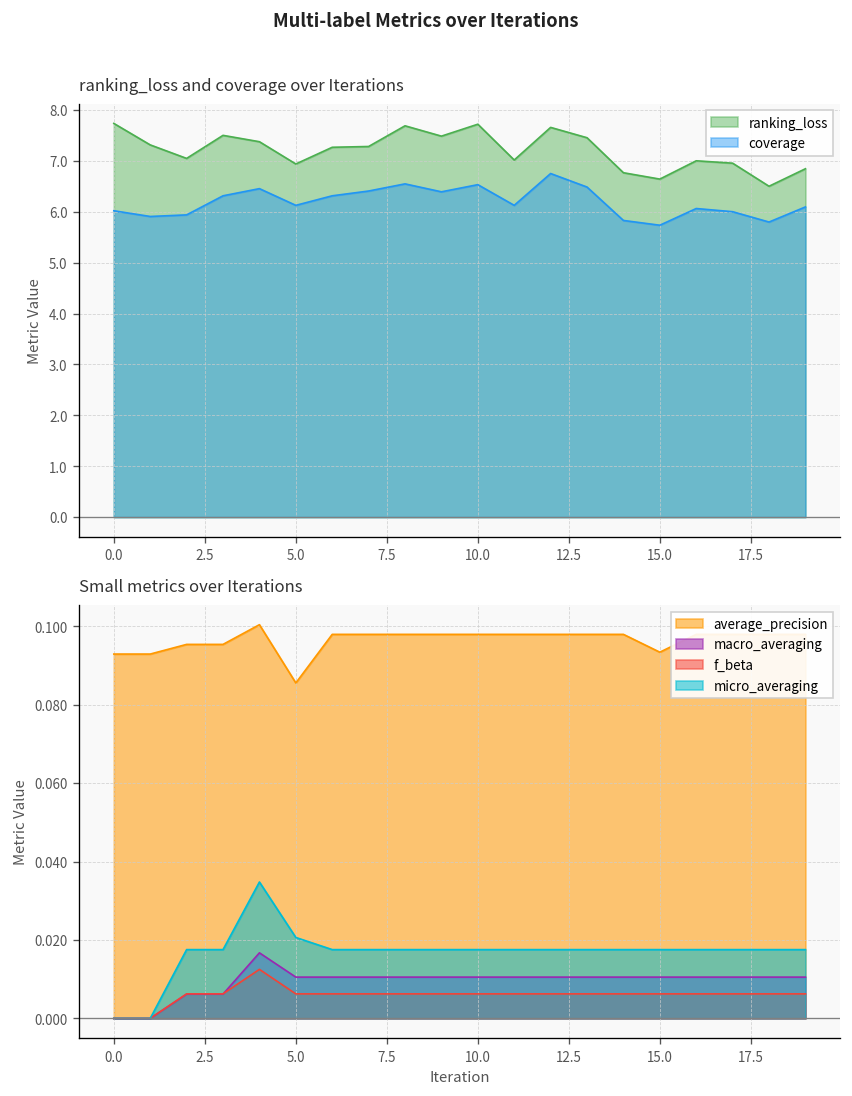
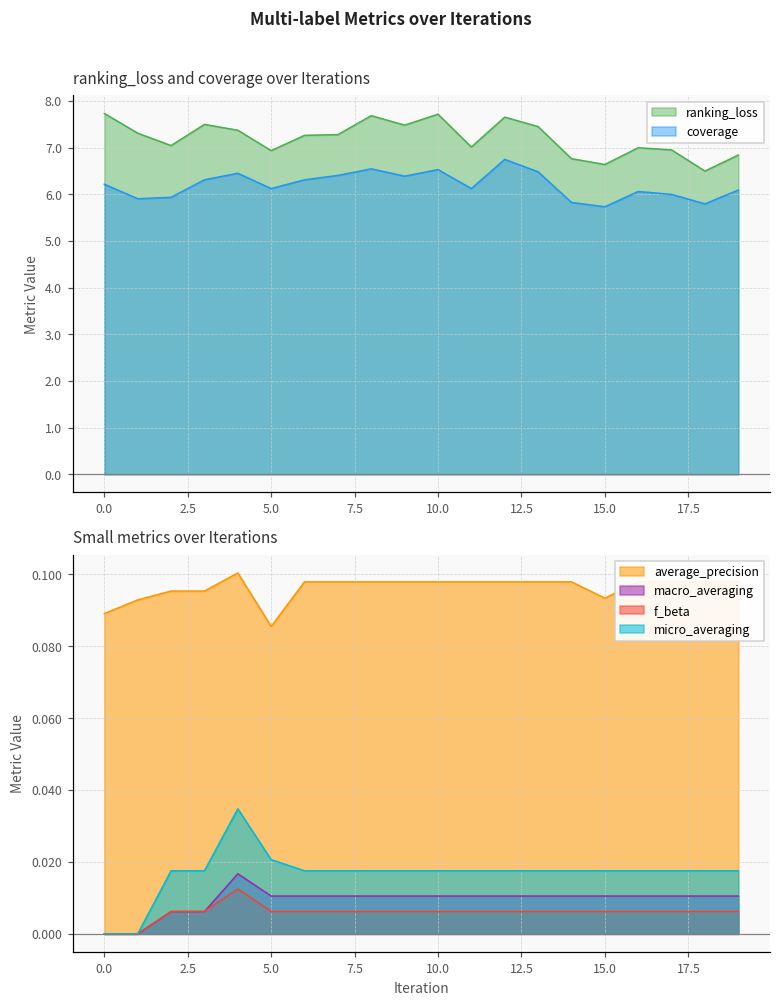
  {
    "ranking_loss and coverage over Iterations": {
      "ranking_loss": {
        "0.0": 7.7,
        "5.0": 6.9,
        "10.0": 7.7,
        "15.0": 6.6
      },
      "coverage": {
-       "0.0": 6.0,
+       "0.0": 6.2,
        "5.0": 6.1,
        "10.0": 6.5,
        "15.0": 5.7
      }
    },
    "Small metrics over Iterations": {
      "average_precision": {
-       "0.0": 0.093,
+       "0.0": 0.089,
        "5.0": 0.086,
        "10.0": 0.098,
        "15.0": 0.093
      },
      "macro_averaging": {
        "5.0": 0.011,
        "10.0": 0.011,
        "15.0": 0.011
      },
      "f_beta": {
        "5.0": 0.006,
        "10.0": 0.006,
        "15.0": 0.006
      },
      "micro_averaging": {
        "5.0": 0.021,
        "10.0": 0.018,
        "15.0": 0.018
      }
    }
  }
